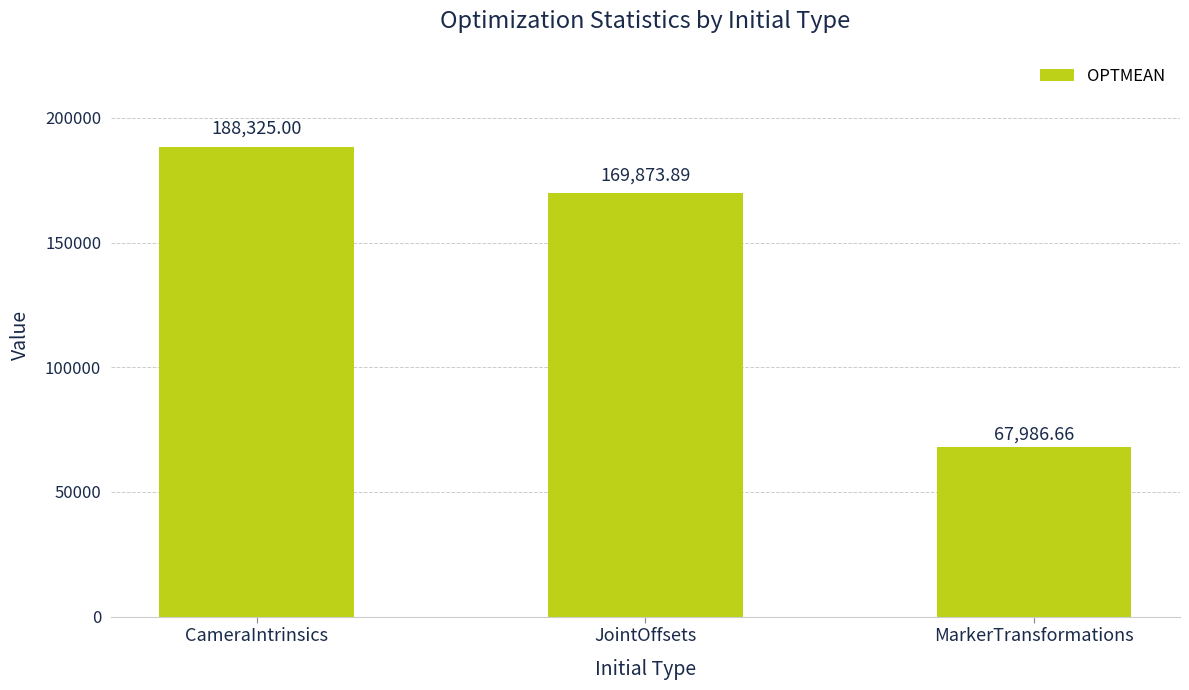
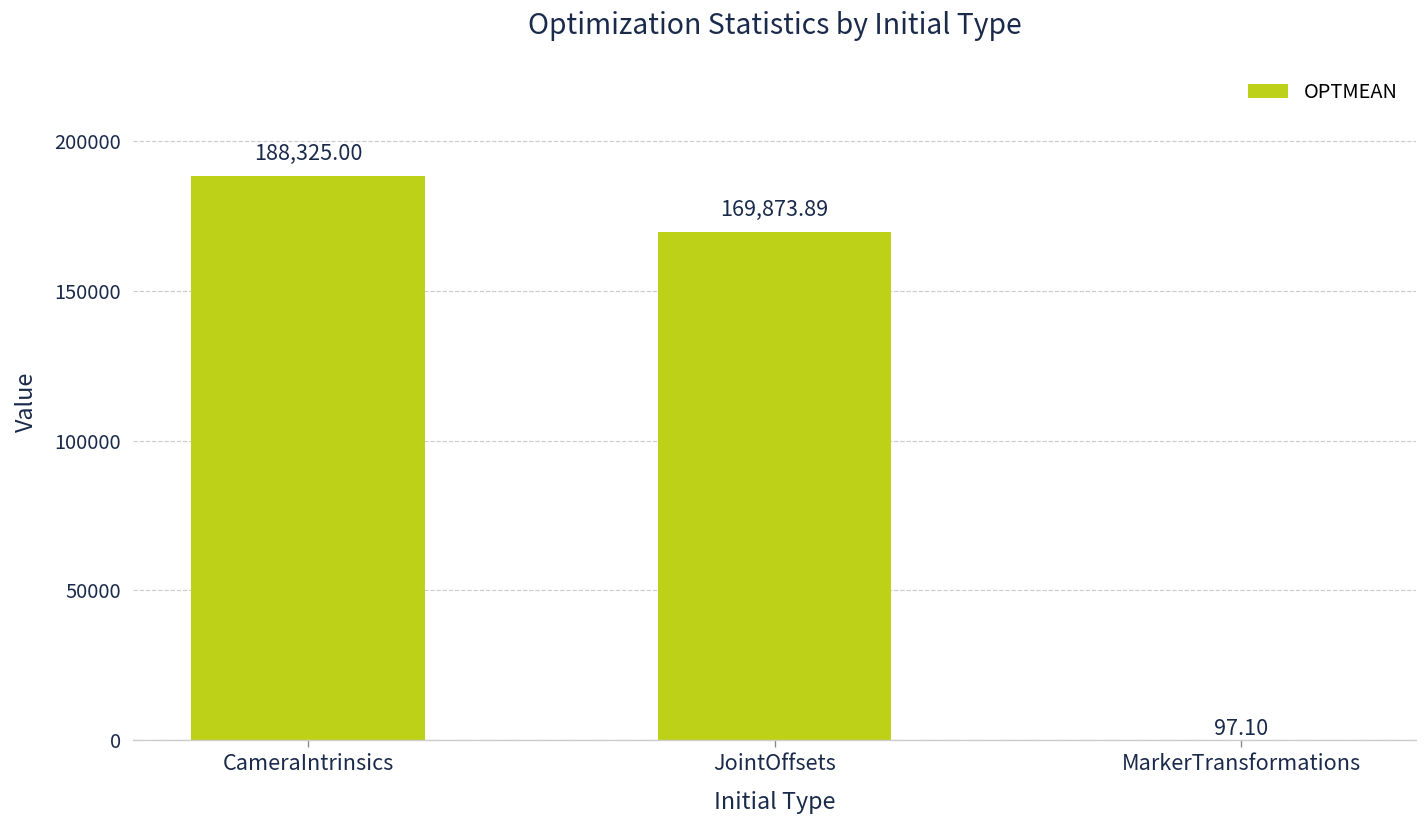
  {
    "CameraIntrinsics": "188,325.00",
    "JointOffsets": "169,873.89",
-   "MarkerTransformations": "67,986.66"
+   "MarkerTransformations": "97.10"
  }
